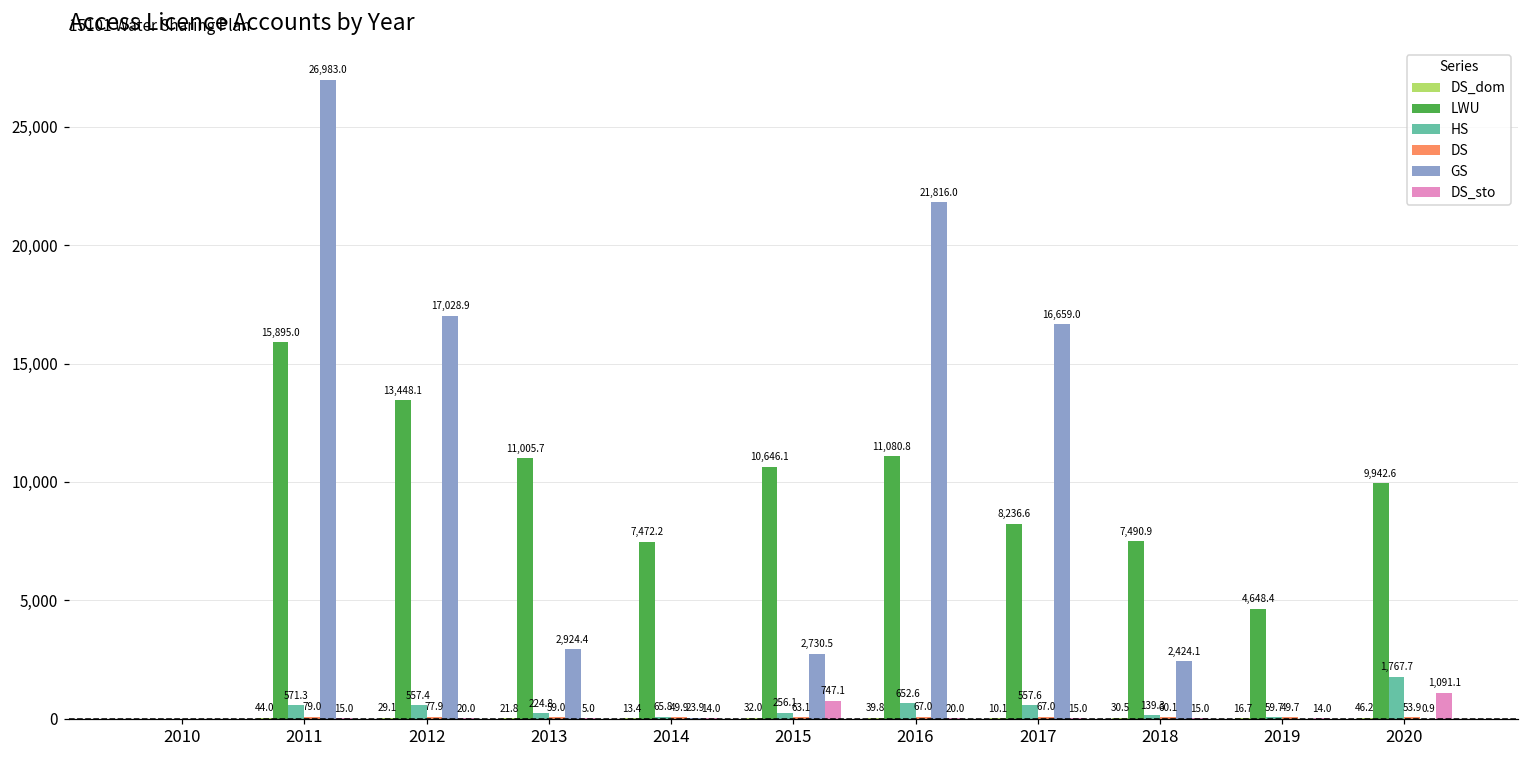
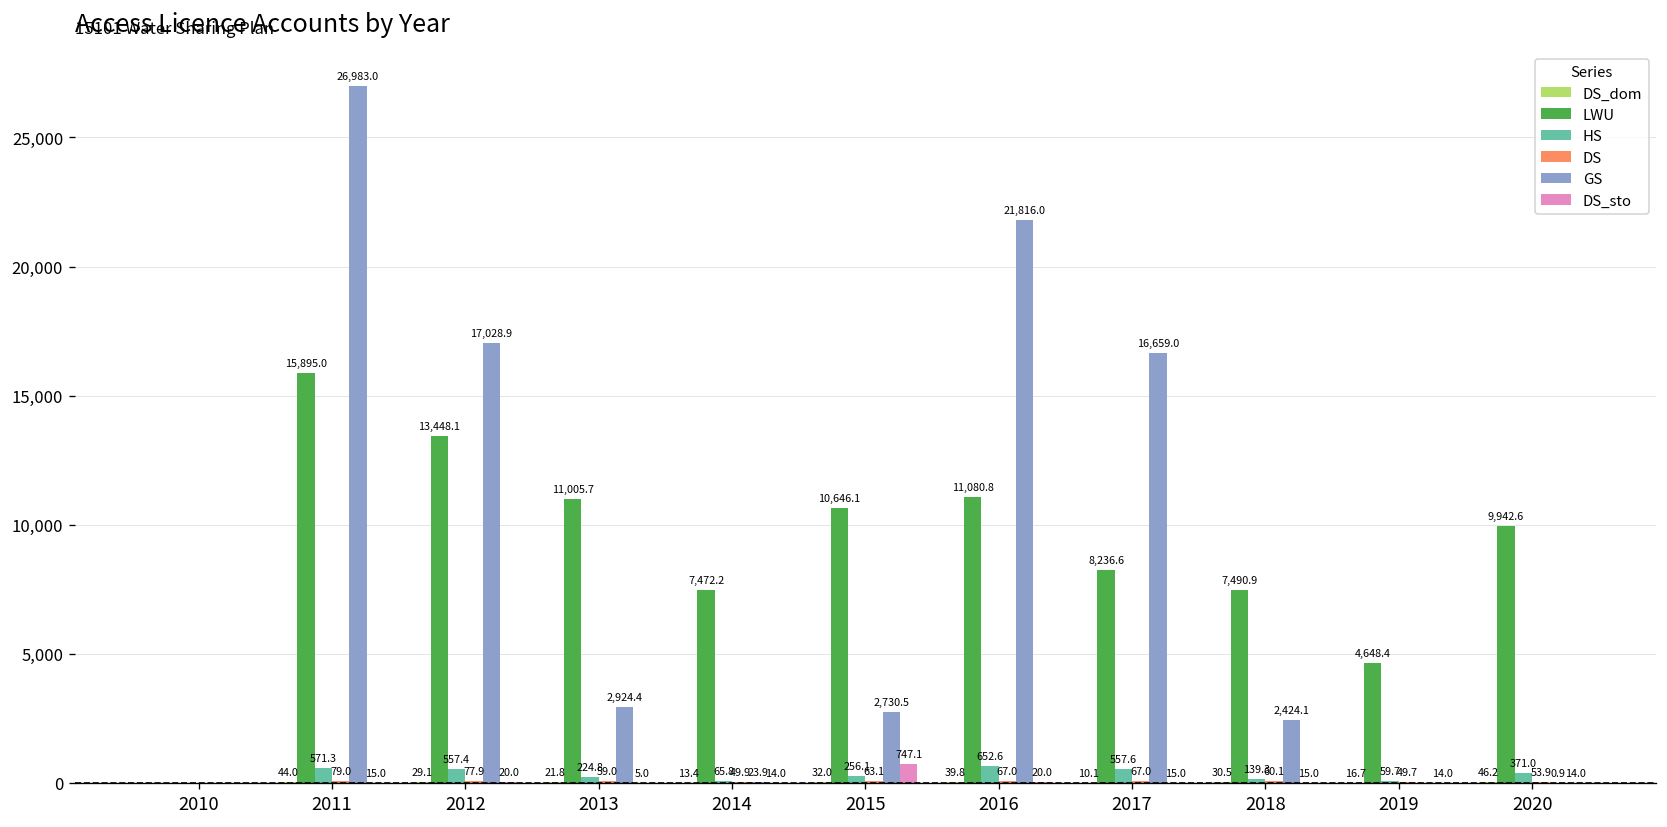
  {
    "DS_dom": {
      "2011": "44.0",
      "2012": "29.1",
      "2013": "21.8",
      "2014": "13.4",
      "2015": "32.0",
      "2016": "39.8",
      "2017": "10.1",
      "2018": "30.5",
      "2019": "16.7",
      "2020": "46.2"
    },
    "LWU": {
      "2011": "15,895.0",
      "2012": "13,448.1",
      "2013": "11,005.7",
      "2014": "7,472.2",
      "2015": "10,646.1",
      "2016": "11,080.8",
      "2017": "8,236.6",
      "2018": "7,490.9",
      "2019": "4,648.4",
      "2020": "9,942.6"
    },
    "HS": {
      "2011": "571.3",
      "2012": "557.4",
      "2015": "256.1",
      "2016": "652.6",
      "2017": "557.6",
-     "2020": "1,767.7"
+     "2020": "371.0"
    },
    "DS": {
      "2011": "79.0",
      "2012": "77.9",
      "2016": "67.0",
      "2017": "67.0",
      "2020": "53.9"
    },
    "GS": {
      "2011": "26,983.0",
      "2012": "17,028.9",
      "2013": "2,924.4",
      "2015": "2,730.5",
      "2016": "21,816.0",
      "2017": "16,659.0",
      "2018": "2,424.1",
      "2020": "0.9"
    },
    "DS_sto": {
      "2011": "15.0",
      "2012": "20.0",
      "2013": "5.0",
      "2015": "747.1",
      "2016": "20.0",
      "2017": "15.0",
      "2018": "15.0",
      "2019": "14.0",
-     "2020": "1,091.1"
+     "2020": "14.0"
    }
  }
